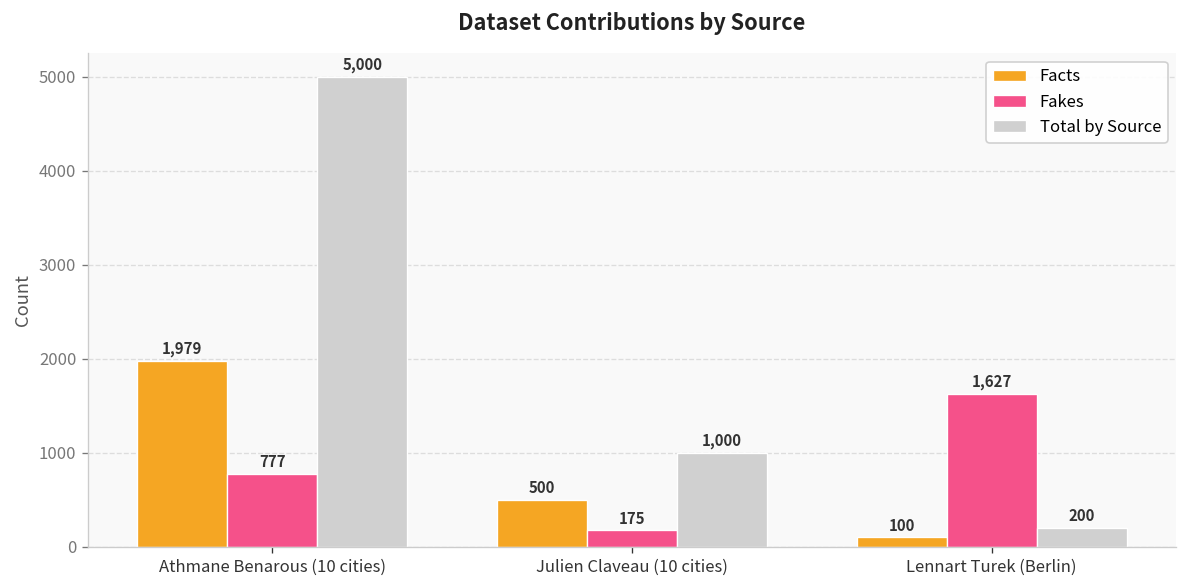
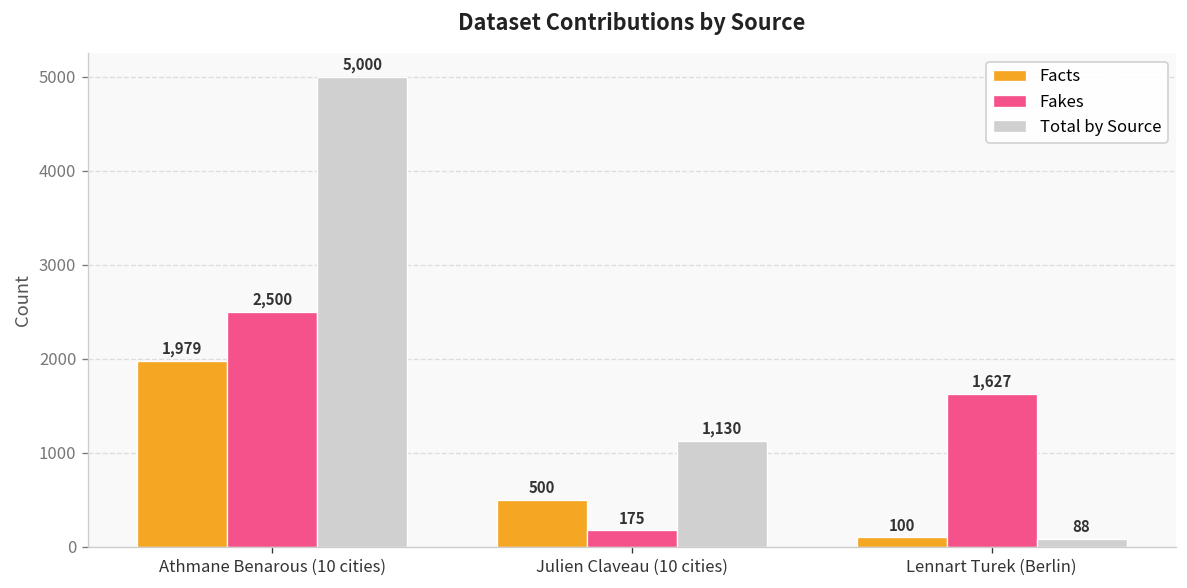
  {
    "Facts": {
      "Athmane Benarous (10 cities)": "1,979",
      "Julien Claveau (10 cities)": "500",
      "Lennart Turek (Berlin)": "100"
    },
    "Fakes": {
-     "Athmane Benarous (10 cities)": "777",
+     "Athmane Benarous (10 cities)": "2,500",
      "Julien Claveau (10 cities)": "175",
      "Lennart Turek (Berlin)": "1,627"
    },
    "Total by Source": {
      "Athmane Benarous (10 cities)": "5,000",
-     "Julien Claveau (10 cities)": "1,000",
-     "Lennart Turek (Berlin)": "200"
+     "Julien Claveau (10 cities)": "1,130",
+     "Lennart Turek (Berlin)": "88"
    }
  }
